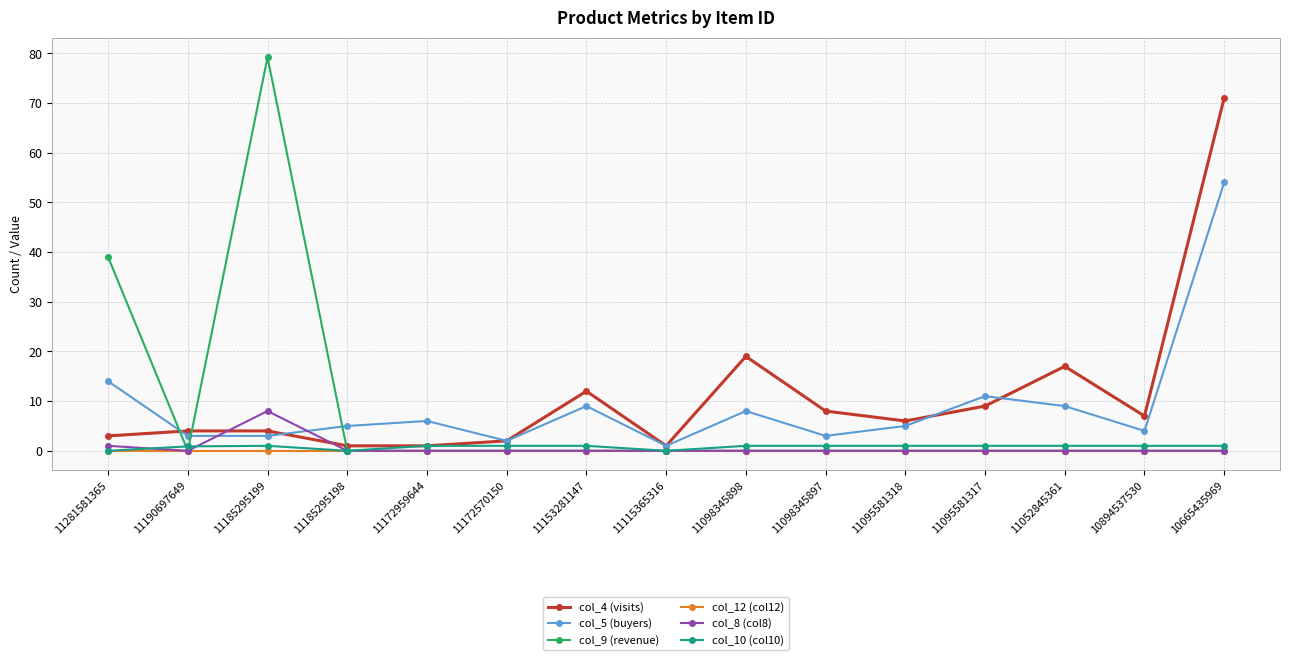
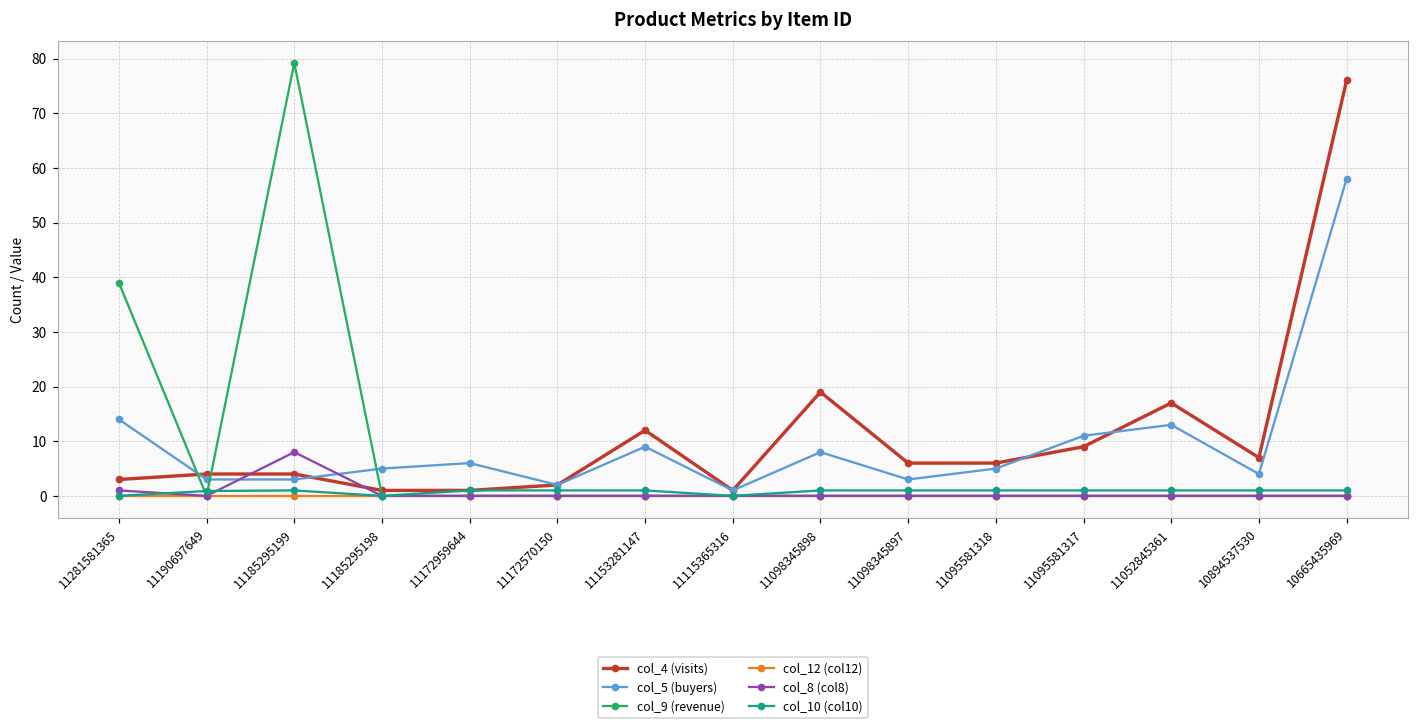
  {
    "col_4 (visits)": {
      "11281581365": 3,
      "11190697649": 4,
      "11185295199": 4,
      "11185295198": 1,
      "11153281147": 12,
      "11098345898": 19,
-     "11098345897": 8,
+     "11098345897": 6,
      "11095581318": 6,
      "11095581317": 9,
      "11052845361": 17,
      "10894537530": 7,
-     "10665435969": 71
+     "10665435969": 76
    },
    "col_5 (buyers)": {
      "11281581365": 14,
      "11190697649": 3,
      "11185295199": 3,
      "11185295198": 5,
      "11172959644": 6,
      "11153281147": 9,
      "11098345898": 8,
      "11098345897": 3,
      "11095581318": 5,
      "11095581317": 11,
-     "11052845361": 9,
+     "11052845361": 13,
      "10894537530": 4,
-     "10665435969": 54
+     "10665435969": 58
    },
    "col_12 (col12)": {
      "11185295199": 0
    },
    "col_8 (col8)": {
      "11281581365": 1,
      "11185295199": 8
    }
  }
